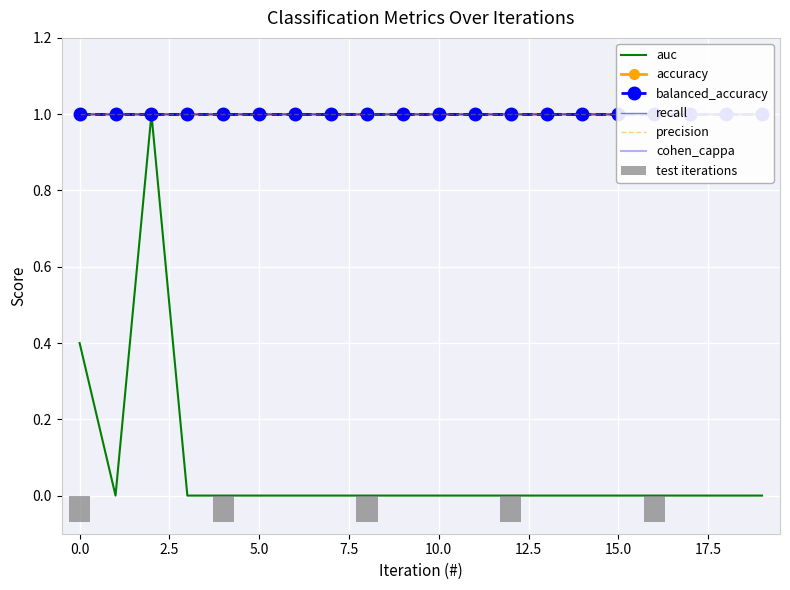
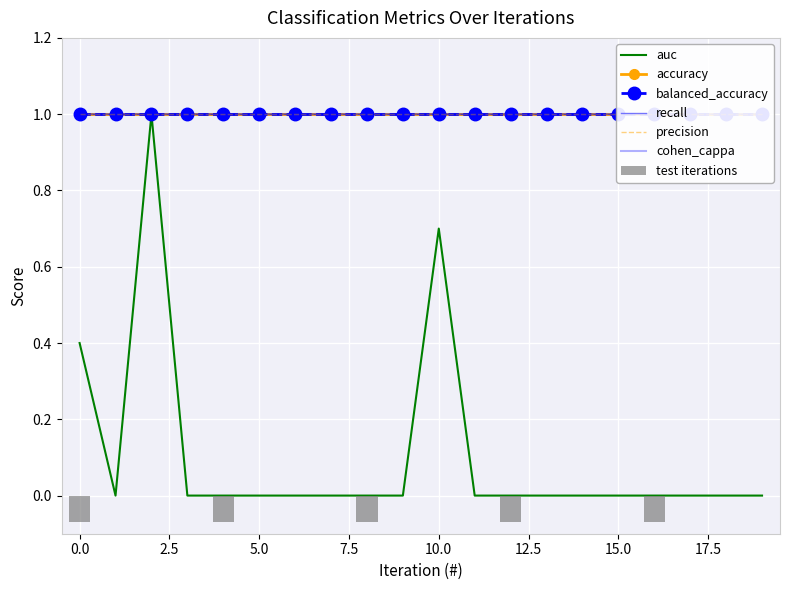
  {
    "auc": {
      "0.0": 0.4,
      "5.0": 0.0,
-     "10.0": 0.0,
+     "10.0": 0.7,
      "15.0": 0.0
    },
    "test iterations": {
      "0.0": -0.07
    },
    "cohen_cappa": {
      "0.0": 1.0,
      "5.0": 1.0,
      "10.0": 1.0
    }
  }
